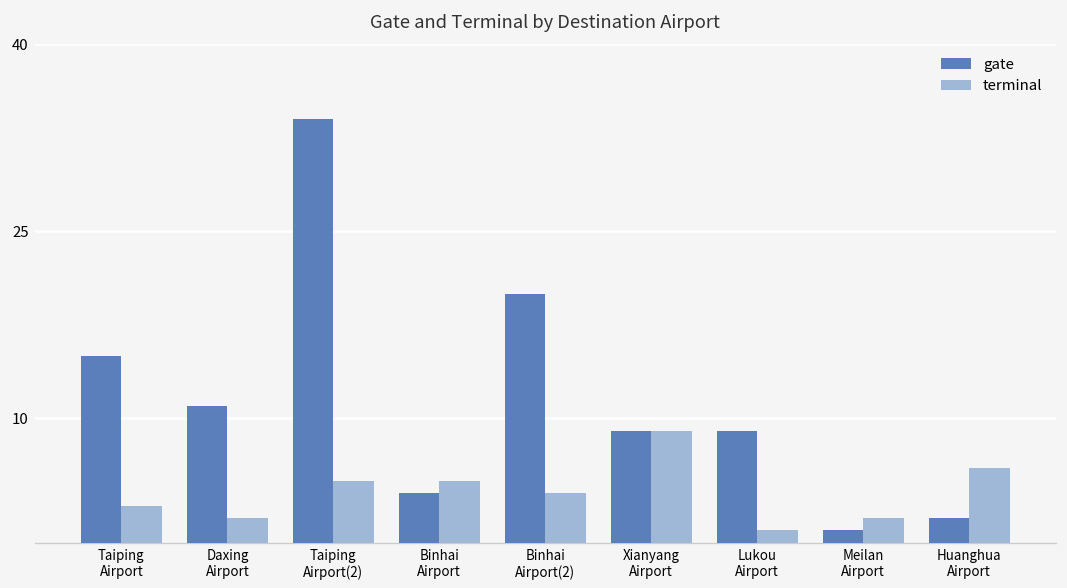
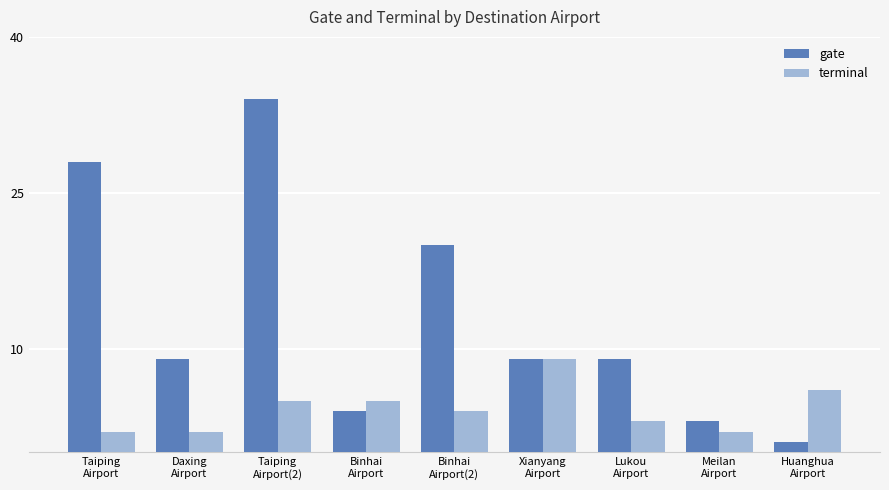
  {
    "gate": {
-     "Taiping Airport": 15,
-     "Daxing Airport": 11,
+     "Taiping Airport": 28,
+     "Daxing Airport": 9,
      "Taiping Airport(2)": 34,
      "Binhai Airport": 4,
      "Binhai Airport(2)": 20,
      "Xianyang Airport": 9,
      "Lukou Airport": 9,
-     "Meilan Airport": 1,
-     "Huanghua Airport": 2
+     "Meilan Airport": 3,
+     "Huanghua Airport": 1
    },
    "terminal": {
-     "Taiping Airport": 3,
+     "Taiping Airport": 2,
      "Daxing Airport": 2,
      "Taiping Airport(2)": 5,
      "Binhai Airport": 5,
      "Binhai Airport(2)": 4,
      "Xianyang Airport": 9,
-     "Lukou Airport": 1,
+     "Lukou Airport": 3,
      "Meilan Airport": 2,
      "Huanghua Airport": 6
    }
  }
